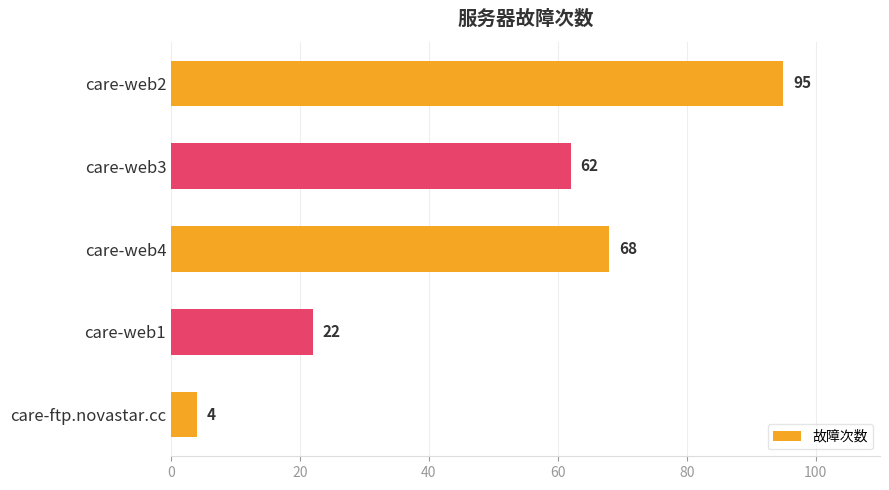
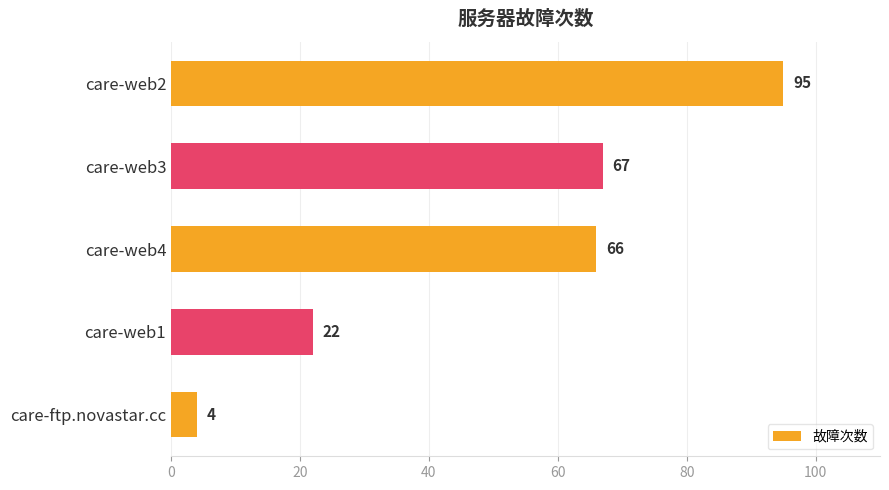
  {
    "care-web2": 95,
-   "care-web3": 62,
-   "care-web4": 68,
+   "care-web3": 67,
+   "care-web4": 66,
    "care-web1": 22,
    "care-ftp.novastar.cc": 4
  }
